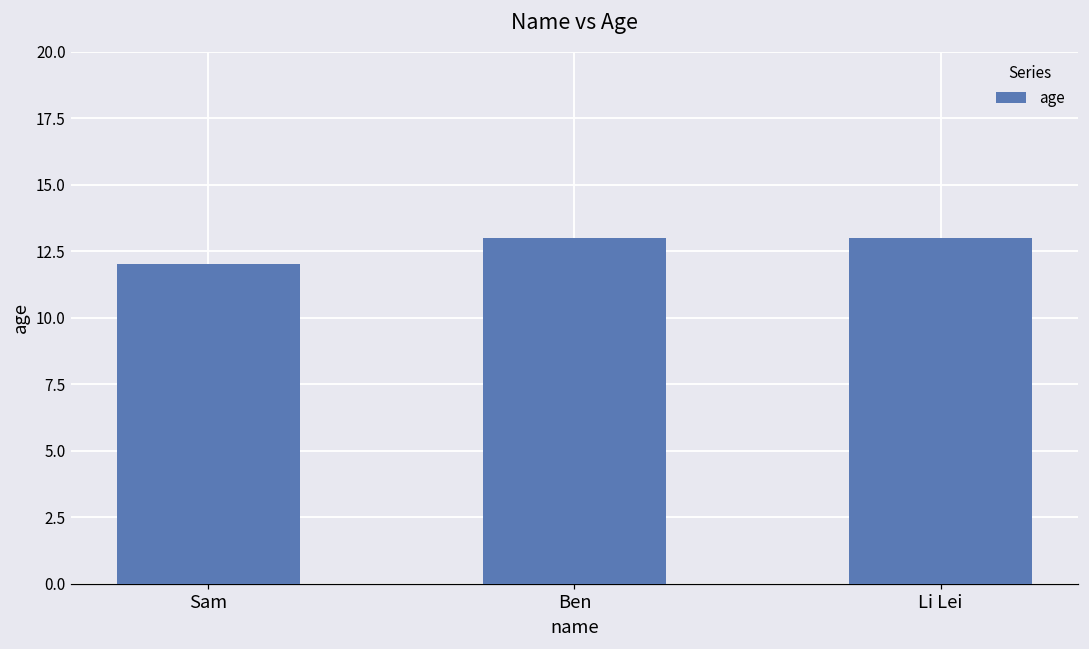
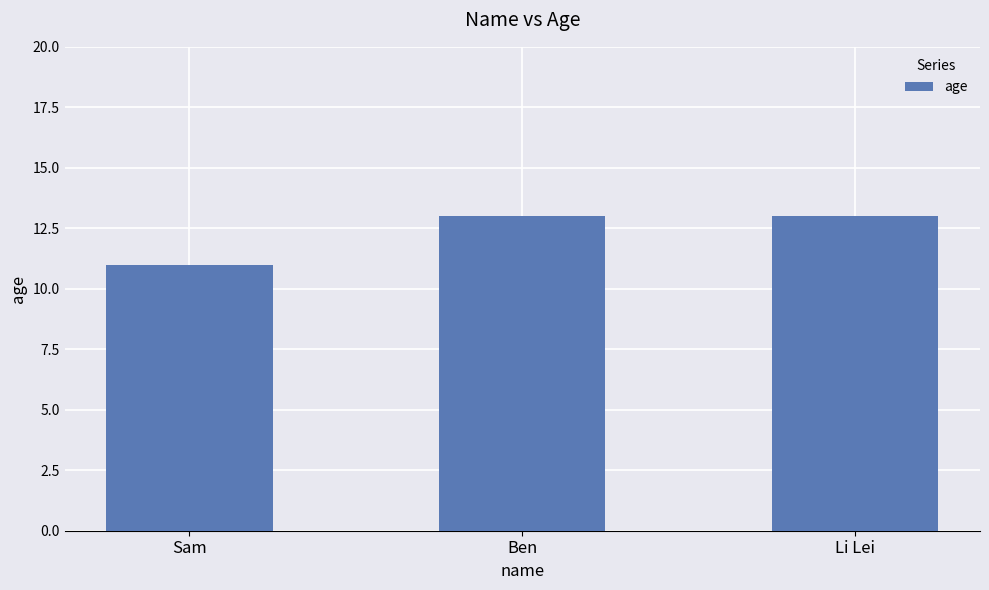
  {
-   "Sam": 12,
+   "Sam": 11,
    "Ben": 13,
    "Li Lei": 13
  }
